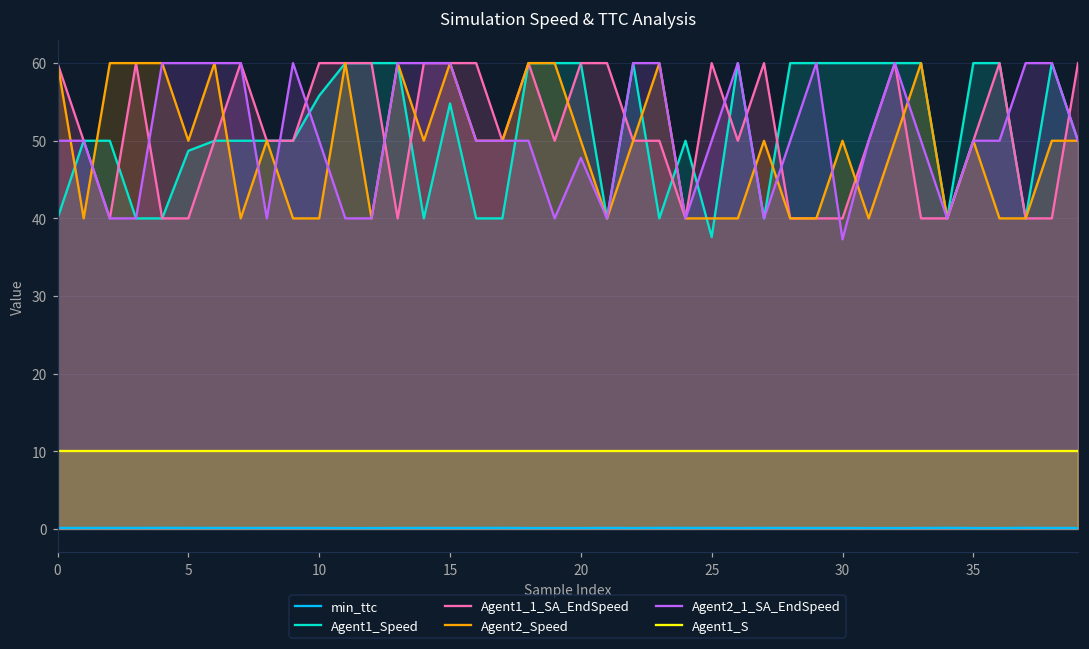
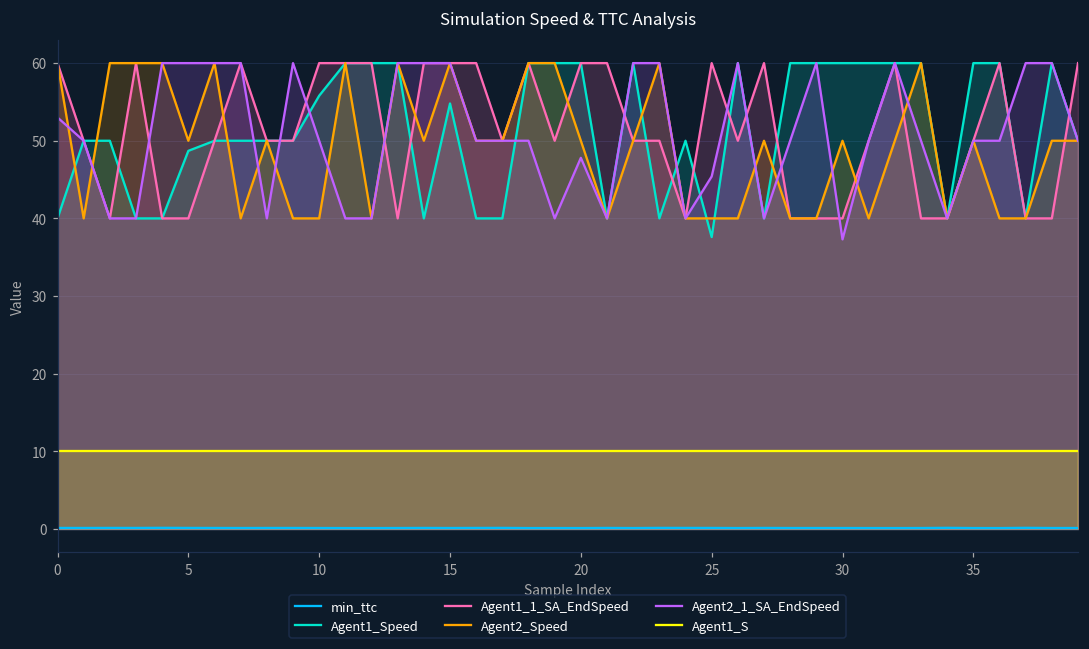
  {
    "min_ttc": {
      "0": 0,
      "5": 0,
      "10": 0,
      "15": 0,
      "20": 0,
      "25": 0,
      "30": 0,
      "35": 0
    },
    "Agent1_Speed": {
      "0": 40,
      "5": 49,
      "10": 56,
      "15": 55,
      "25": 38,
      "30": 60,
      "35": 60
    },
    "Agent1_1_SA_EndSpeed": {
      "5": 40,
      "10": 60,
      "25": 60,
      "30": 40
    },
    "Agent2_Speed": {
      "5": 50,
      "10": 40,
      "20": 50,
      "25": 40,
      "30": 50
    },
    "Agent2_1_SA_EndSpeed": {
-     "0": 50,
+     "0": 53,
      "5": 60,
      "10": 50,
      "20": 48,
-     "25": 50,
+     "25": 45,
      "30": 37
    },
    "Agent1_S": {
      "0": 10,
      "5": 10,
      "10": 10,
      "15": 10,
      "20": 10,
      "25": 10,
      "30": 10,
      "35": 10
    }
  }
